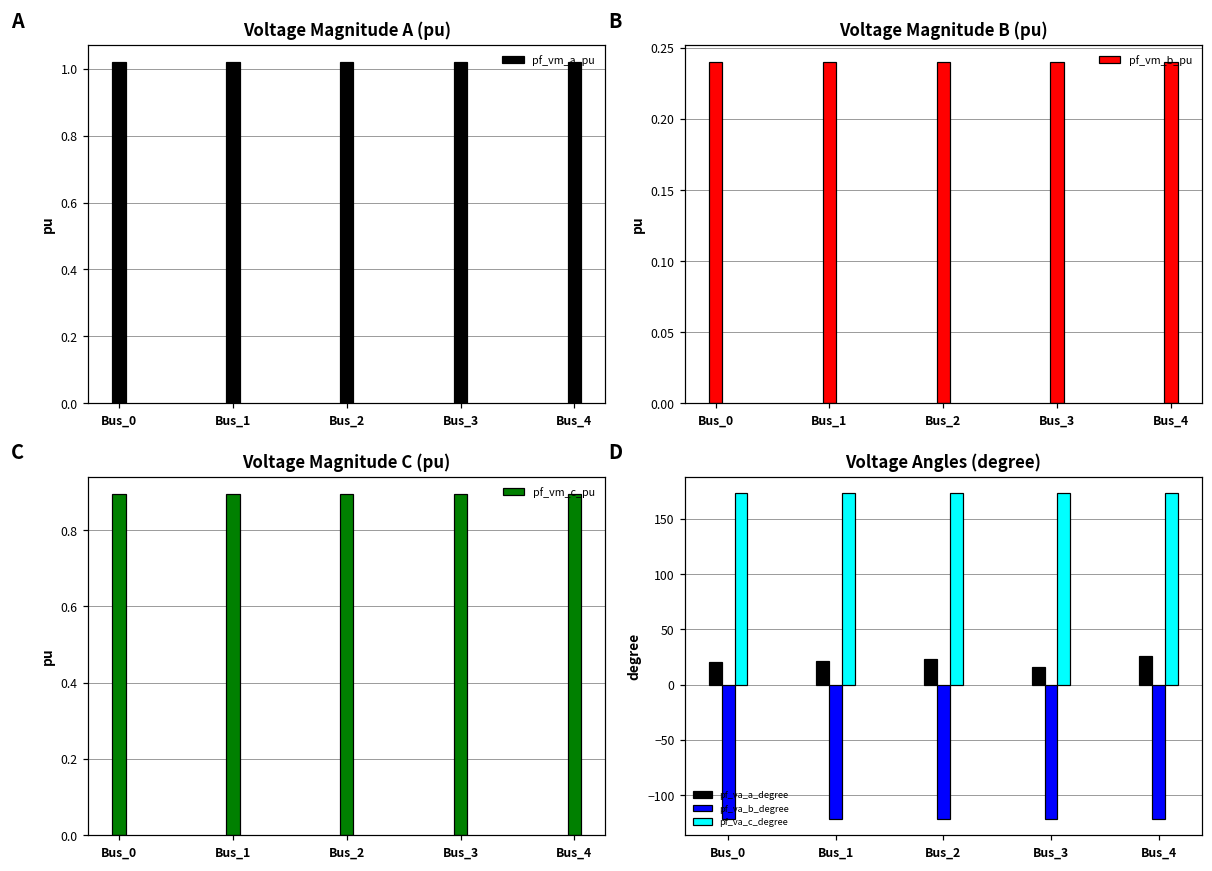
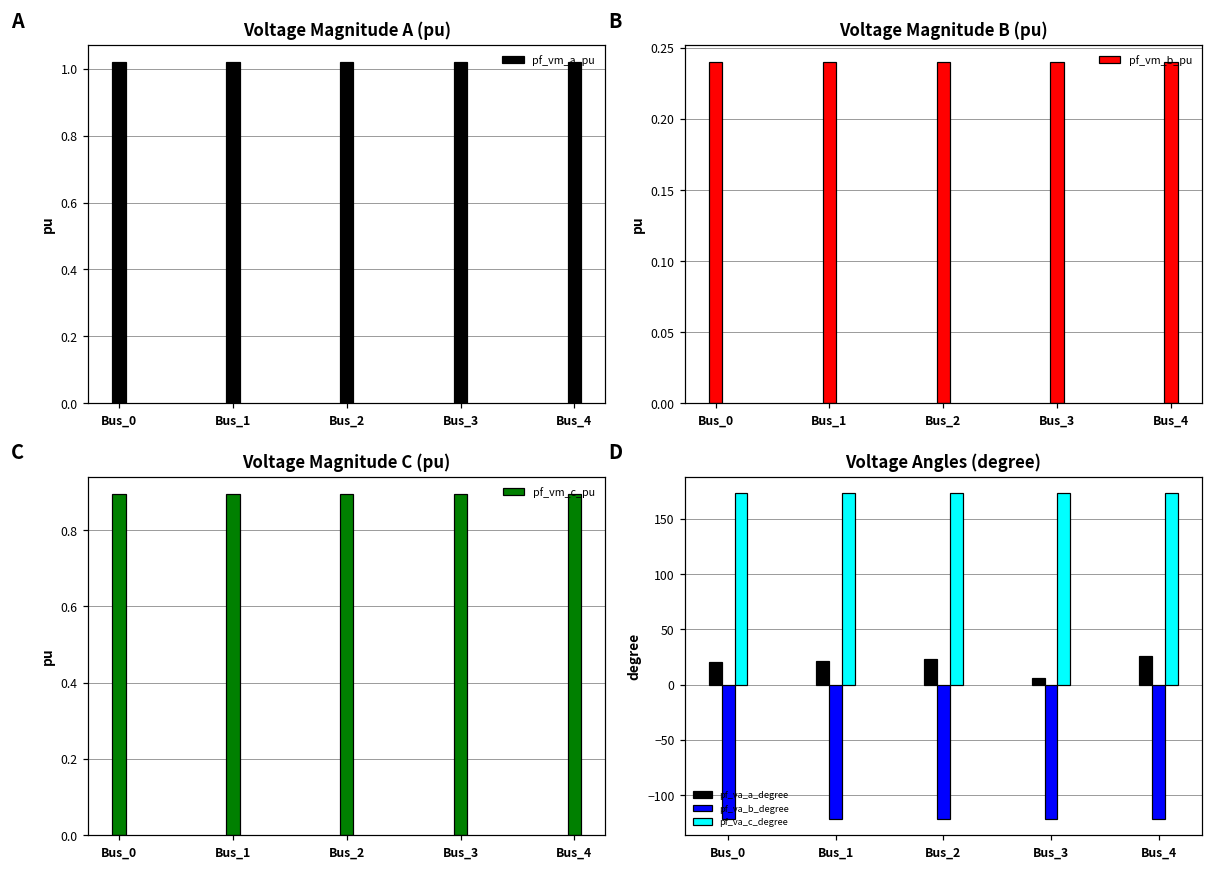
  {
    "Voltage Magnitude A (pu)": {
      "Bus_0": 1.02,
      "Bus_1": 1.02,
      "Bus_2": 1.02,
      "Bus_3": 1.02,
      "Bus_4": 1.02
    },
    "Voltage Magnitude B (pu)": {
      "Bus_0": 0.240,
      "Bus_1": 0.240,
      "Bus_2": 0.240,
      "Bus_3": 0.240,
      "Bus_4": 0.240
    },
    "Voltage Magnitude C (pu)": {
      "Bus_0": 0.90,
      "Bus_1": 0.90,
      "Bus_2": 0.90,
      "Bus_3": 0.90,
      "Bus_4": 0.90
    },
    "Voltage Angles (degree)": {
      "pf_va_a_degree": {
        "Bus_0": 20,
        "Bus_1": 21,
        "Bus_2": 24,
-       "Bus_3": 16,
+       "Bus_3": 6,
        "Bus_4": 26
      },
      "pf_va_b_degree": {
        "Bus_0": -121,
        "Bus_1": -121,
        "Bus_2": -121,
        "Bus_3": -121,
        "Bus_4": -121
      },
      "pf_va_c_degree": {
        "Bus_0": 173,
        "Bus_1": 173,
        "Bus_2": 173,
        "Bus_3": 173,
        "Bus_4": 173
      }
    }
  }
